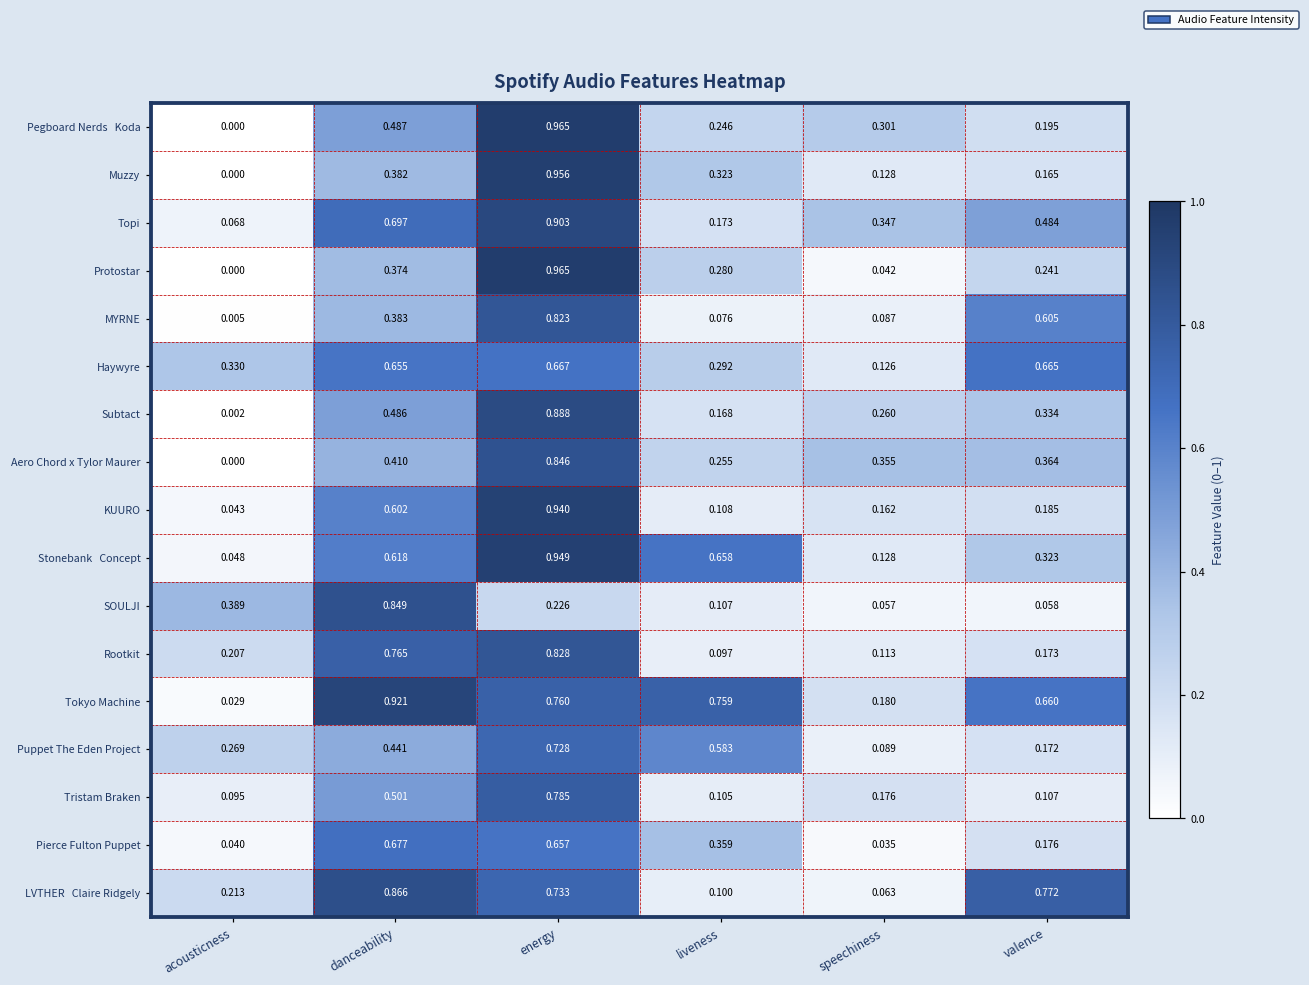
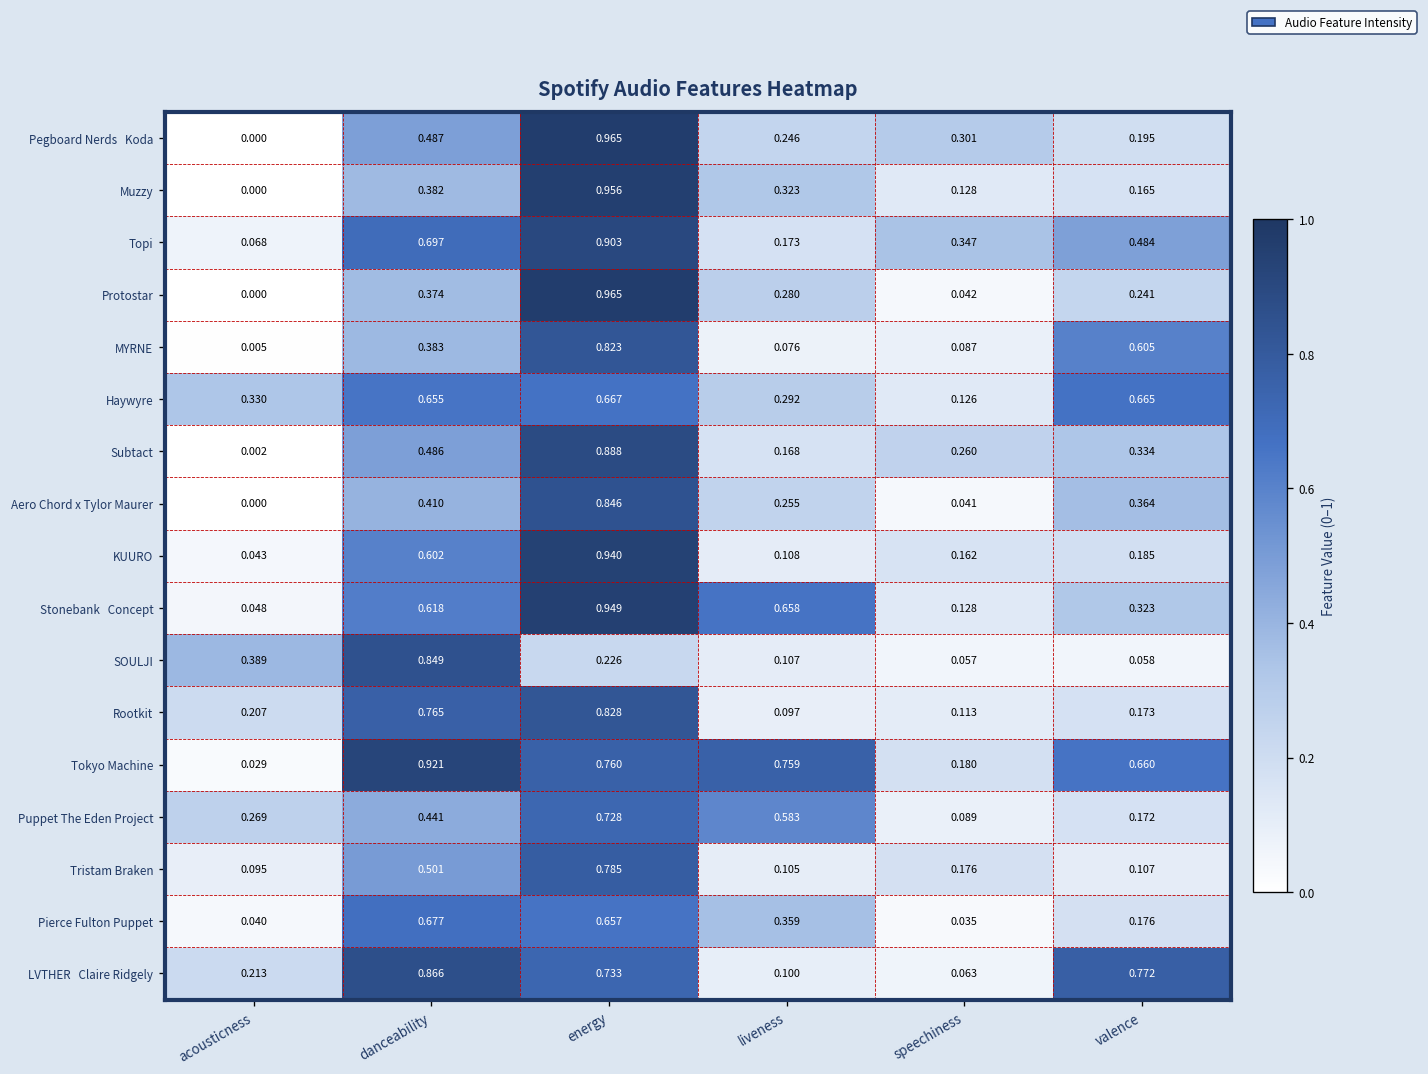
  {
    "Pegboard Nerds Koda": {
      "acousticness": 0.000,
      "danceability": 0.487,
      "energy": 0.965,
      "liveness": 0.246,
      "speechiness": 0.301,
      "valence": 0.195
    },
    "Muzzy": {
      "acousticness": 0.000,
      "danceability": 0.382,
      "energy": 0.956,
      "liveness": 0.323,
      "speechiness": 0.128,
      "valence": 0.165
    },
    "Topi": {
      "acousticness": 0.068,
      "danceability": 0.697,
      "energy": 0.903,
      "liveness": 0.173,
      "speechiness": 0.347,
      "valence": 0.484
    },
    "Protostar": {
      "acousticness": 0.000,
      "danceability": 0.374,
      "energy": 0.965,
      "liveness": 0.280,
      "speechiness": 0.042,
      "valence": 0.241
    },
    "MYRNE": {
      "acousticness": 0.005,
      "danceability": 0.383,
      "energy": 0.823,
      "liveness": 0.076,
      "speechiness": 0.087,
      "valence": 0.605
    },
    "Haywyre": {
      "acousticness": 0.330,
      "danceability": 0.655,
      "energy": 0.667,
      "liveness": 0.292,
      "speechiness": 0.126,
      "valence": 0.665
    },
    "Subtact": {
      "acousticness": 0.002,
      "danceability": 0.486,
      "energy": 0.888,
      "liveness": 0.168,
      "speechiness": 0.260,
      "valence": 0.334
    },
    "Aero Chord x Tylor Maurer": {
      "acousticness": 0.000,
      "danceability": 0.410,
      "energy": 0.846,
      "liveness": 0.255,
-     "speechiness": 0.355,
+     "speechiness": 0.041,
      "valence": 0.364
    },
    "KUURO": {
      "acousticness": 0.043,
      "danceability": 0.602,
      "energy": 0.940,
      "liveness": 0.108,
      "speechiness": 0.162,
      "valence": 0.185
    },
    "Stonebank Concept": {
      "acousticness": 0.048,
      "danceability": 0.618,
      "energy": 0.949,
      "liveness": 0.658,
      "speechiness": 0.128,
      "valence": 0.323
    },
    "SOULJI": {
      "acousticness": 0.389,
      "danceability": 0.849,
      "energy": 0.226,
      "liveness": 0.107,
      "speechiness": 0.057,
      "valence": 0.058
    },
    "Rootkit": {
      "acousticness": 0.207,
      "danceability": 0.765,
      "energy": 0.828,
      "liveness": 0.097,
      "speechiness": 0.113,
      "valence": 0.173
    },
    "Tokyo Machine": {
      "acousticness": 0.029,
      "danceability": 0.921,
      "energy": 0.760,
      "liveness": 0.759,
      "speechiness": 0.180,
      "valence": 0.660
    },
    "Puppet The Eden Project": {
      "acousticness": 0.269,
      "danceability": 0.441,
      "energy": 0.728,
      "liveness": 0.583,
      "speechiness": 0.089,
      "valence": 0.172
    },
    "Tristam Braken": {
      "acousticness": 0.095,
      "danceability": 0.501,
      "energy": 0.785,
      "liveness": 0.105,
      "speechiness": 0.176,
      "valence": 0.107
    },
    "Pierce Fulton Puppet": {
      "acousticness": 0.040,
      "danceability": 0.677,
      "energy": 0.657,
      "liveness": 0.359,
      "speechiness": 0.035,
      "valence": 0.176
    },
    "LVTHER Claire Ridgely": {
      "acousticness": 0.213,
      "danceability": 0.866,
      "energy": 0.733,
      "liveness": 0.100,
      "speechiness": 0.063,
      "valence": 0.772
    }
  }
